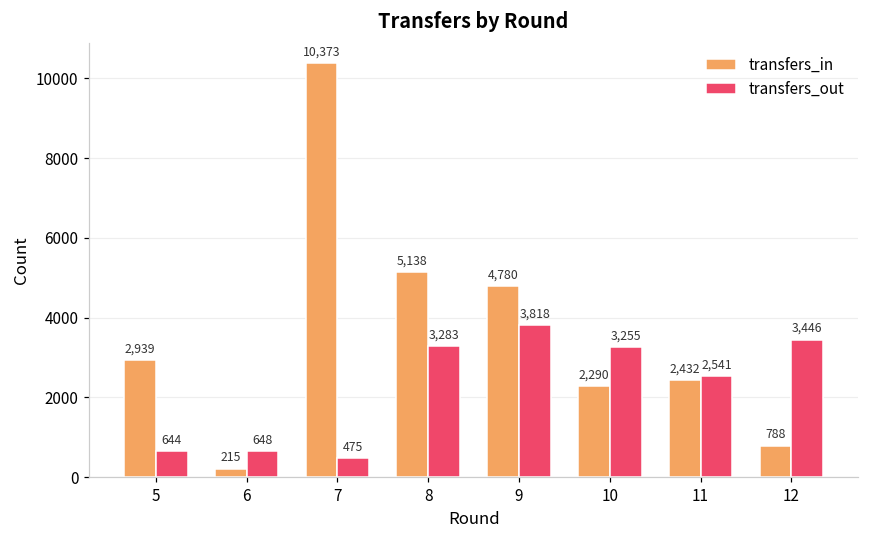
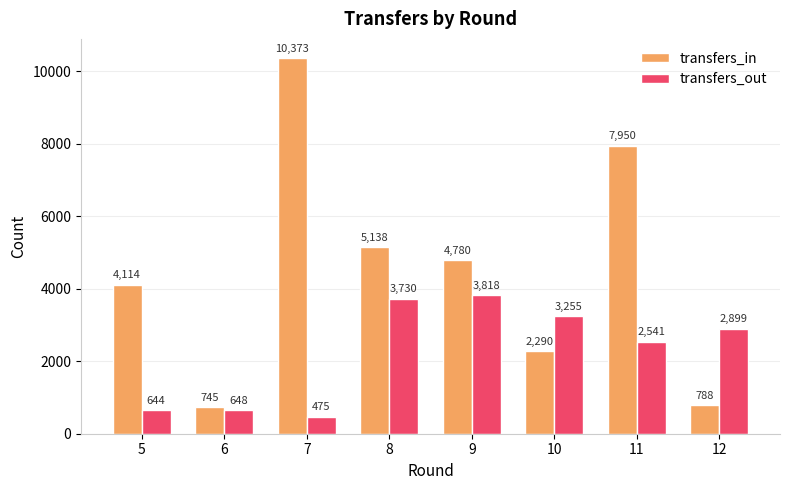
  {
    "transfers_in": {
-     "5": "2,939",
-     "6": "215",
+     "5": "4,114",
+     "6": "745",
      "7": "10,373",
      "8": "5,138",
      "9": "4,780",
      "10": "2,290",
-     "11": "2,432",
+     "11": "7,950",
      "12": "788"
    },
    "transfers_out": {
      "5": "644",
      "6": "648",
      "7": "475",
-     "8": "3,283",
+     "8": "3,730",
      "9": "3,818",
      "10": "3,255",
      "11": "2,541",
-     "12": "3,446"
+     "12": "2,899"
    }
  }
